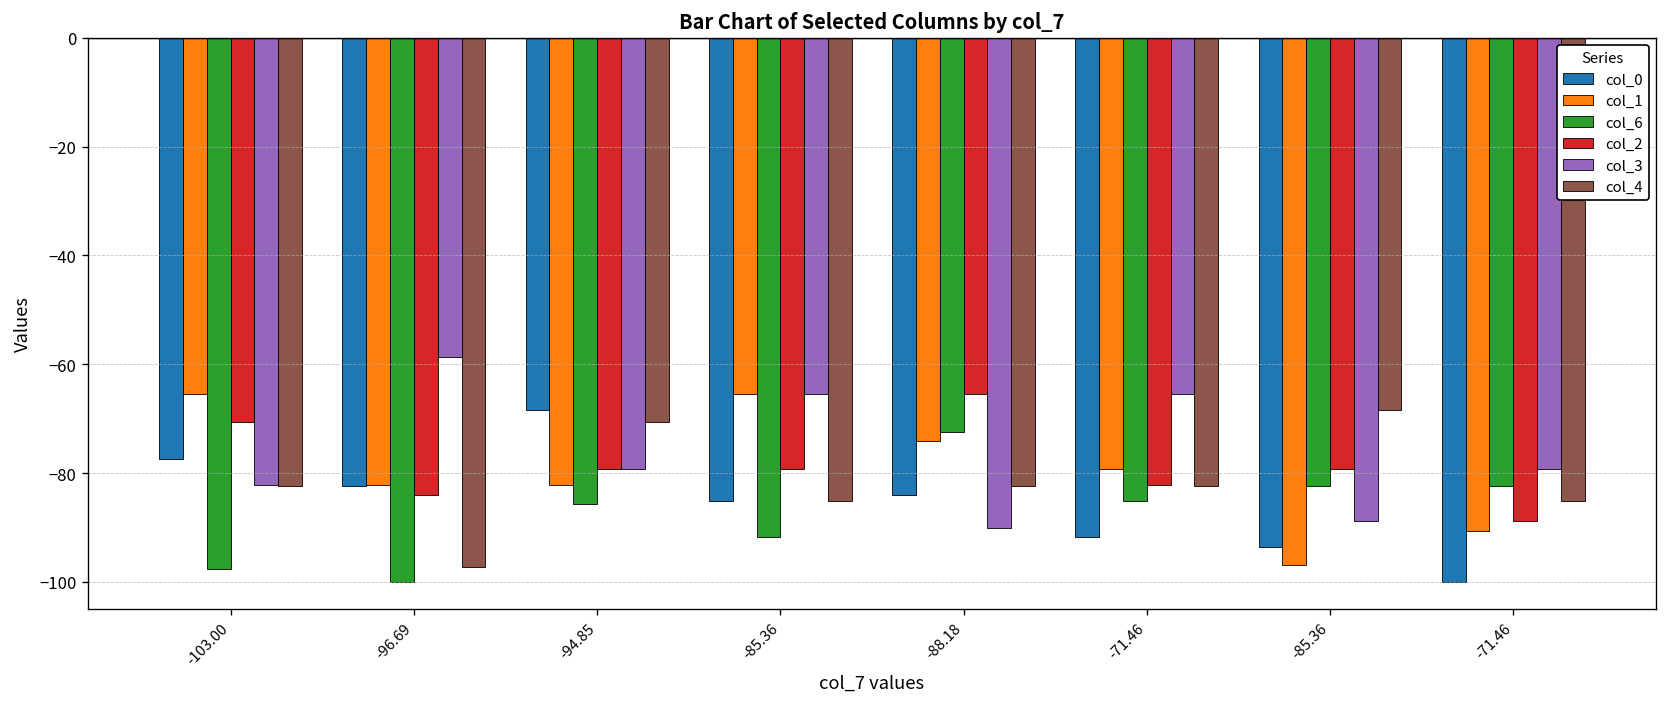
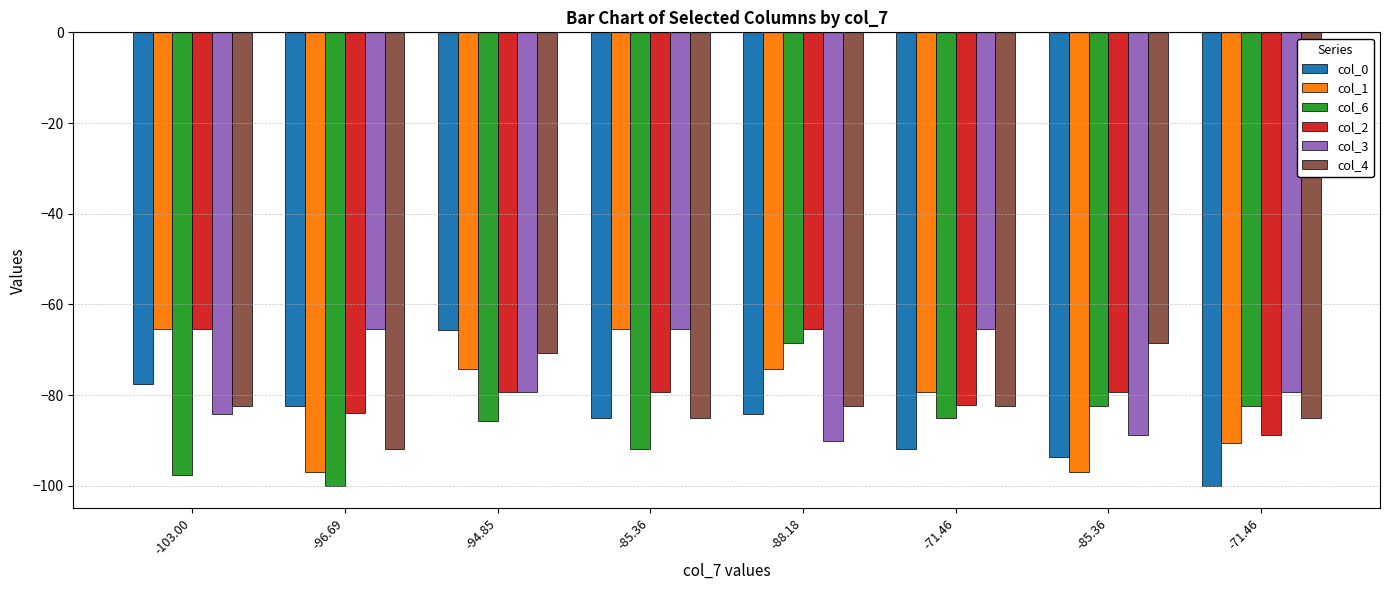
  {
    "col_0": {
      "-103.00": -77,
      "-96.69": -82,
-     "-94.85": -68,
+     "-94.85": -66,
      "-88.18": -84
    },
    "col_1": {
      "-103.00": -65,
-     "-96.69": -82,
-     "-94.85": -82,
+     "-96.69": -97,
+     "-94.85": -74,
      "-88.18": -74
    },
    "col_6": {
      "-103.00": -98,
      "-96.69": -100,
      "-94.85": -86,
-     "-88.18": -72
+     "-88.18": -68
    },
    "col_2": {
-     "-103.00": -71,
+     "-103.00": -65,
      "-96.69": -84,
      "-94.85": -79,
      "-88.18": -65
    },
    "col_3": {
-     "-103.00": -82,
-     "-96.69": -59,
+     "-103.00": -84,
+     "-96.69": -65,
      "-94.85": -79,
      "-88.18": -90
    },
    "col_4": {
      "-103.00": -82,
-     "-96.69": -97,
+     "-96.69": -92,
      "-94.85": -71,
      "-88.18": -82
    }
  }
